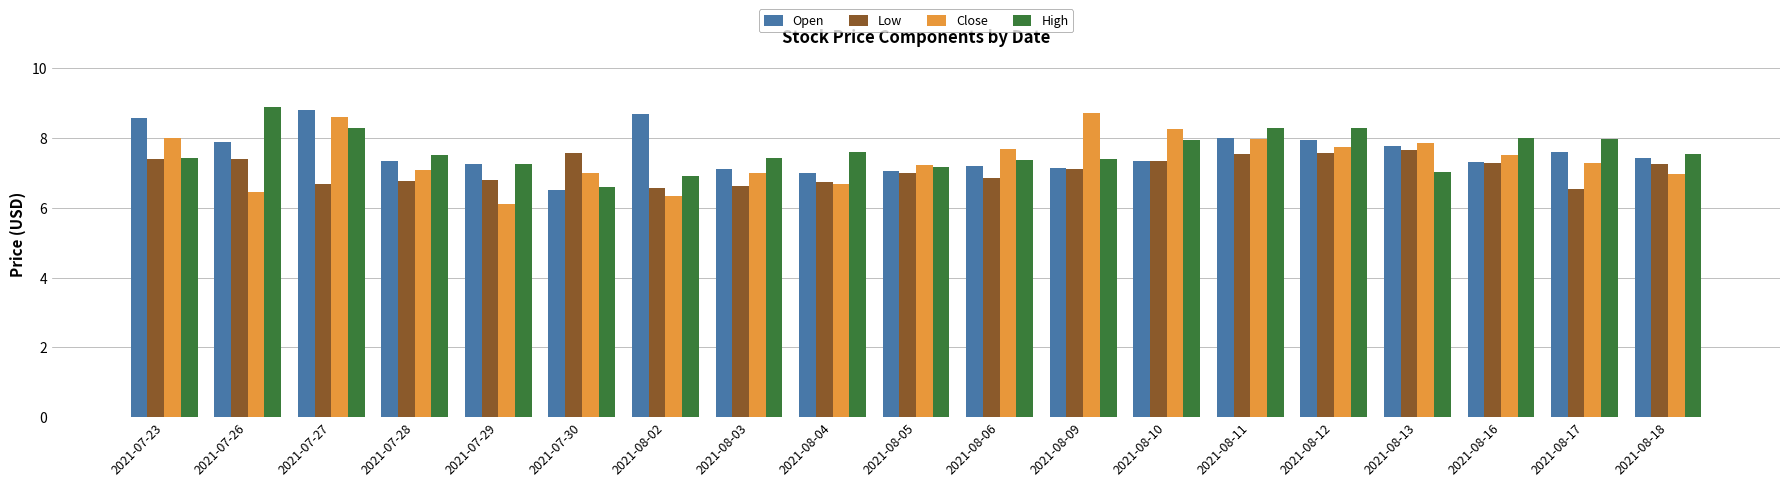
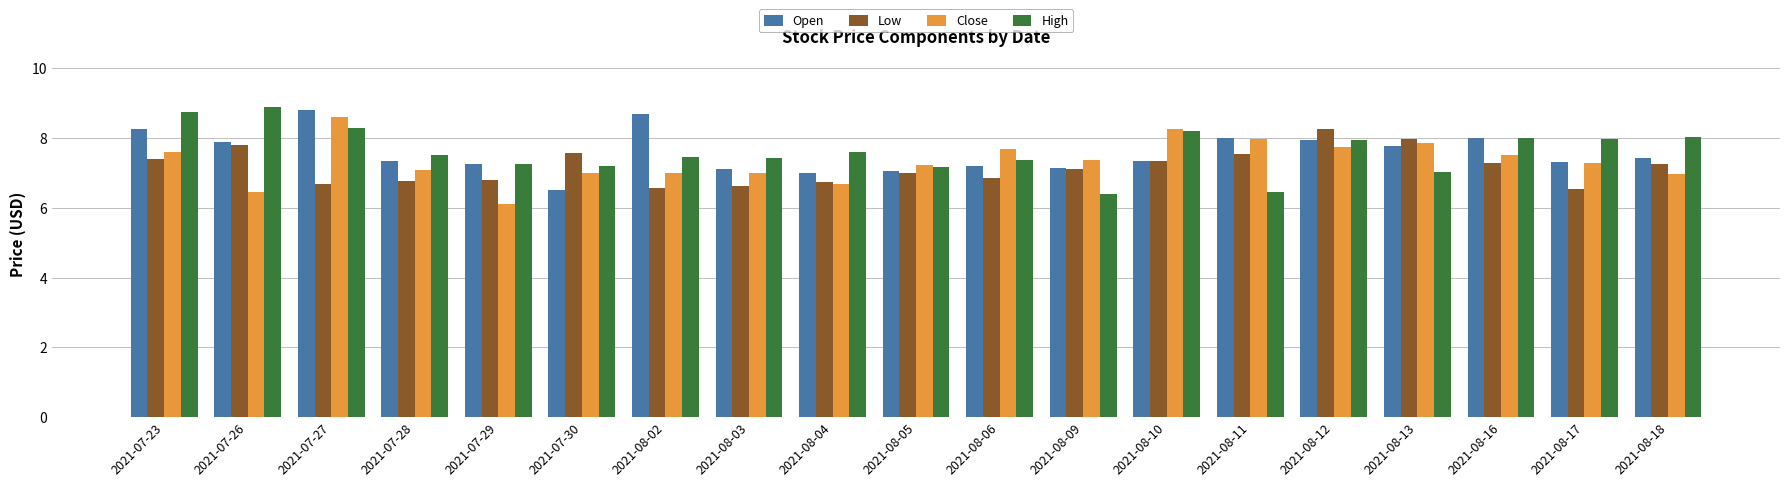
  {
    "Open": {
-     "2021-07-23": 8.6,
+     "2021-07-23": 8.3,
      "2021-07-26": 7.9,
      "2021-07-27": 8.8,
      "2021-07-28": 7.3,
      "2021-07-29": 7.3,
      "2021-07-30": 6.5,
      "2021-08-02": 8.7,
      "2021-08-03": 7.1,
      "2021-08-04": 7.0,
      "2021-08-05": 7.1,
      "2021-08-06": 7.2,
      "2021-08-09": 7.2,
      "2021-08-10": 7.4,
      "2021-08-11": 8.0,
      "2021-08-12": 8.0,
      "2021-08-13": 7.8,
-     "2021-08-16": 7.3,
-     "2021-08-17": 7.6,
+     "2021-08-16": 8.0,
+     "2021-08-17": 7.3,
      "2021-08-18": 7.4
    },
    "Low": {
      "2021-07-23": 7.4,
-     "2021-07-26": 7.4,
+     "2021-07-26": 7.8,
      "2021-07-27": 6.7,
      "2021-07-28": 6.8,
      "2021-07-29": 6.8,
      "2021-07-30": 7.6,
      "2021-08-02": 6.6,
      "2021-08-03": 6.6,
      "2021-08-04": 6.8,
      "2021-08-05": 7.0,
      "2021-08-06": 6.9,
      "2021-08-09": 7.1,
      "2021-08-10": 7.4,
      "2021-08-11": 7.5,
-     "2021-08-12": 7.6,
-     "2021-08-13": 7.7,
+     "2021-08-12": 8.3,
+     "2021-08-13": 8.0,
      "2021-08-16": 7.3,
      "2021-08-17": 6.5,
      "2021-08-18": 7.3
    },
    "Close": {
-     "2021-07-23": 8.0,
+     "2021-07-23": 7.6,
      "2021-07-26": 6.5,
      "2021-07-27": 8.6,
      "2021-07-28": 7.1,
      "2021-07-29": 6.1,
      "2021-07-30": 7.0,
-     "2021-08-02": 6.3,
+     "2021-08-02": 7.0,
      "2021-08-03": 7.0,
      "2021-08-04": 6.7,
      "2021-08-05": 7.2,
      "2021-08-06": 7.7,
-     "2021-08-09": 8.7,
+     "2021-08-09": 7.4,
      "2021-08-10": 8.3,
      "2021-08-11": 8.0,
      "2021-08-12": 7.7,
      "2021-08-13": 7.9,
      "2021-08-16": 7.5,
      "2021-08-17": 7.3,
      "2021-08-18": 7.0
    },
    "High": {
-     "2021-07-23": 7.4,
+     "2021-07-23": 8.8,
      "2021-07-26": 8.9,
      "2021-07-27": 8.3,
      "2021-07-28": 7.5,
      "2021-07-29": 7.3,
-     "2021-07-30": 6.6,
-     "2021-08-02": 6.9,
+     "2021-07-30": 7.2,
+     "2021-08-02": 7.5,
      "2021-08-03": 7.4,
      "2021-08-04": 7.6,
      "2021-08-05": 7.2,
      "2021-08-06": 7.4,
-     "2021-08-09": 7.4,
-     "2021-08-10": 8.0,
-     "2021-08-11": 8.3,
-     "2021-08-12": 8.3,
+     "2021-08-09": 6.4,
+     "2021-08-10": 8.2,
+     "2021-08-11": 6.4,
+     "2021-08-12": 8.0,
      "2021-08-13": 7.0,
      "2021-08-16": 8.0,
      "2021-08-17": 8.0,
-     "2021-08-18": 7.5
+     "2021-08-18": 8.0
    }
  }
